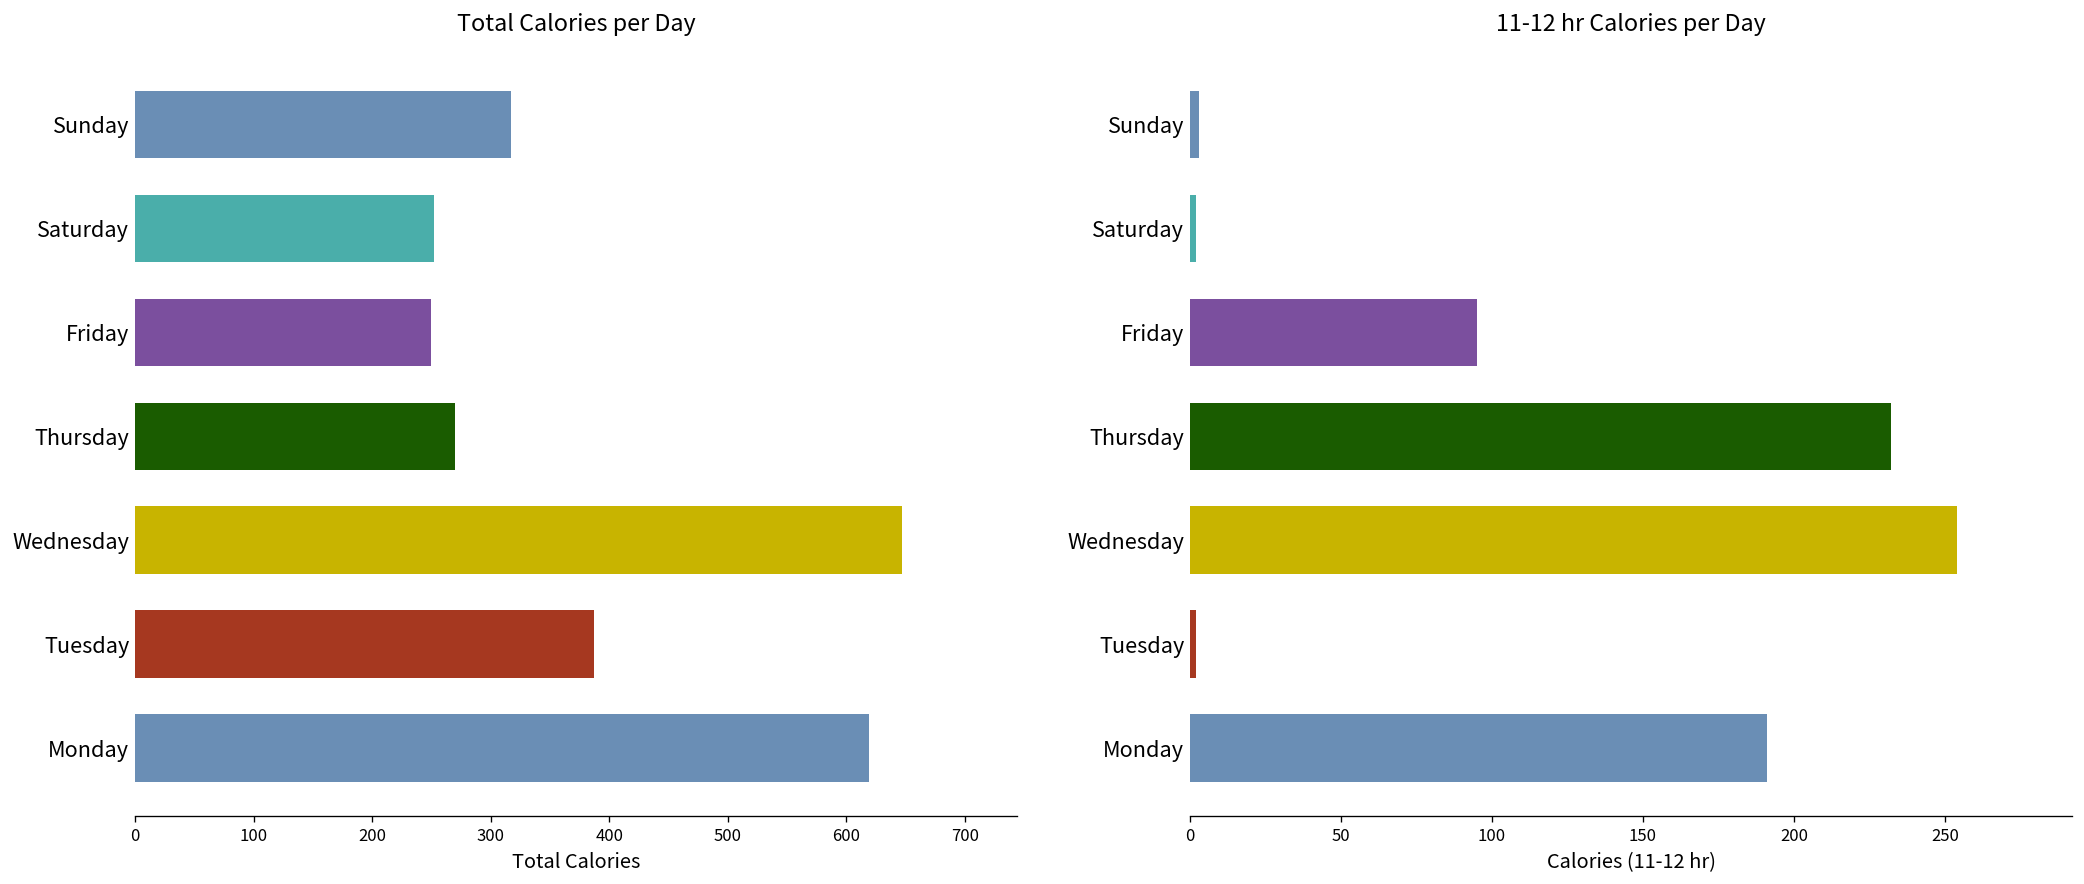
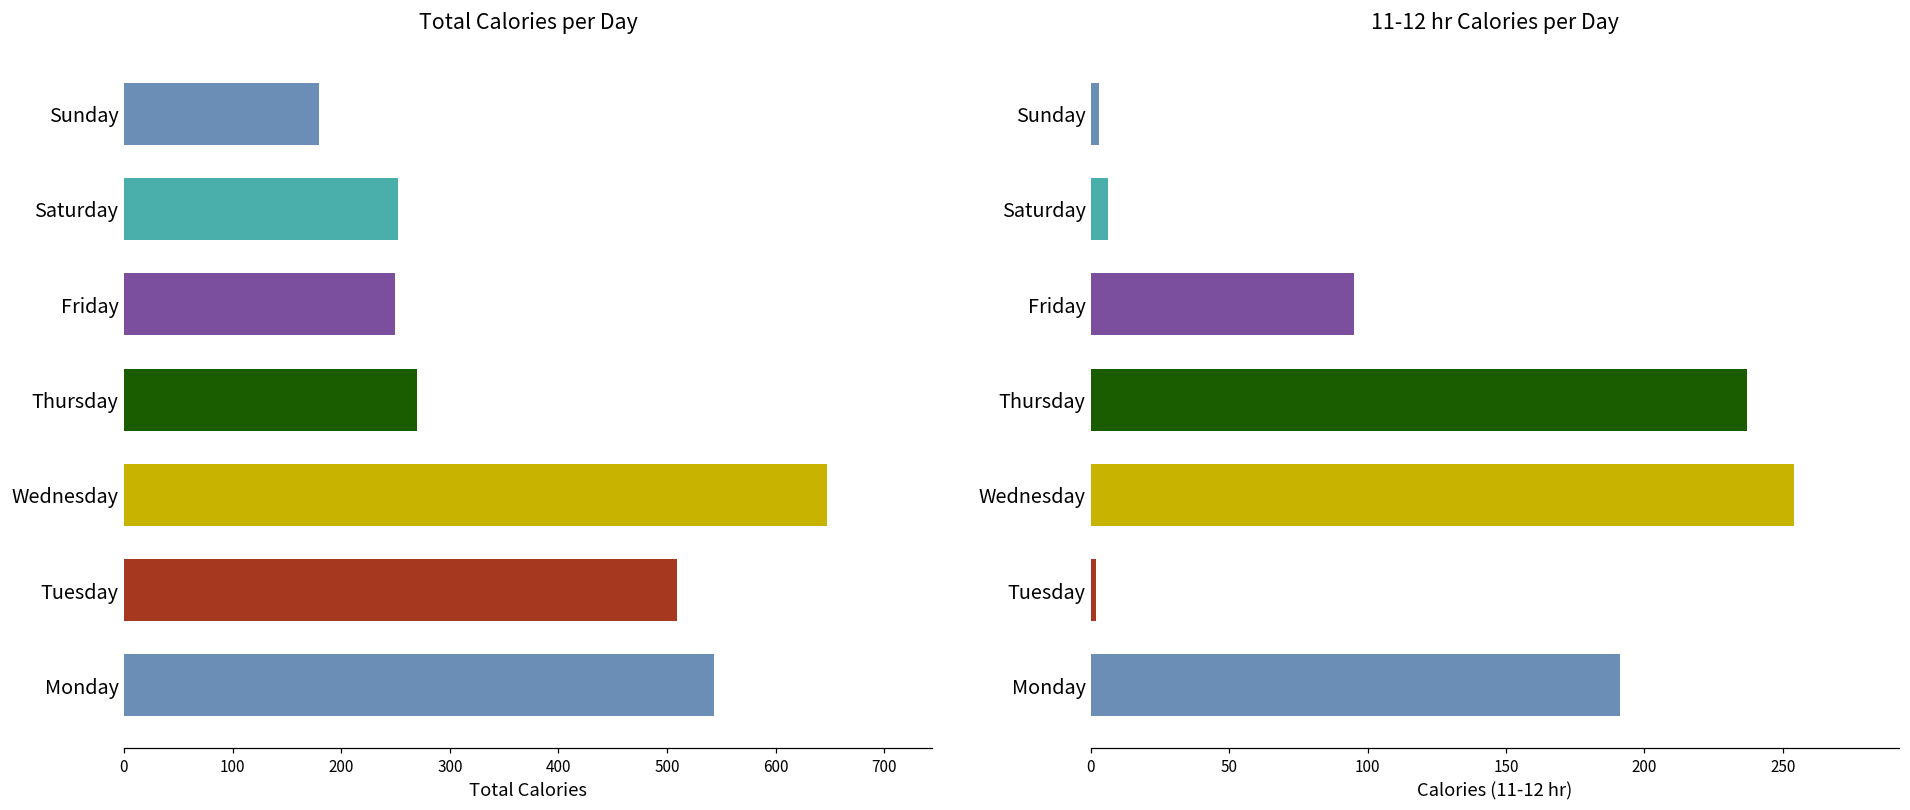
  {
    "Total Calories per Day": {
-     "Sunday": 320,
+     "Sunday": 180,
      "Saturday": 250,
      "Friday": 250,
      "Thursday": 270,
      "Wednesday": 650,
-     "Tuesday": 390,
-     "Monday": 620
+     "Tuesday": 510,
+     "Monday": 540
    },
    "11-12 hr Calories per Day": {
      "Sunday": 3,
-     "Saturday": 2,
+     "Saturday": 6,
      "Friday": 95,
-     "Thursday": 232,
+     "Thursday": 237,
      "Wednesday": 254,
      "Tuesday": 2,
      "Monday": 191
    }
  }
